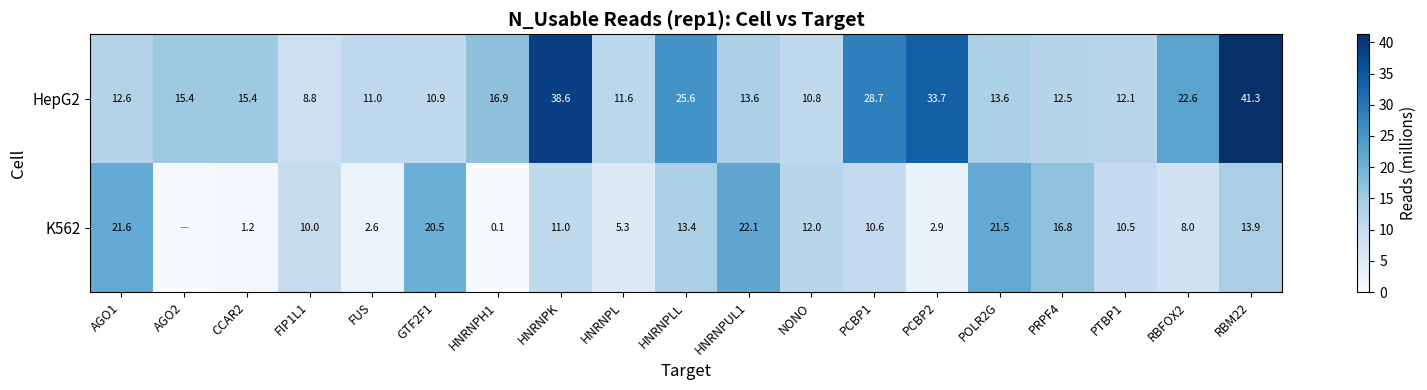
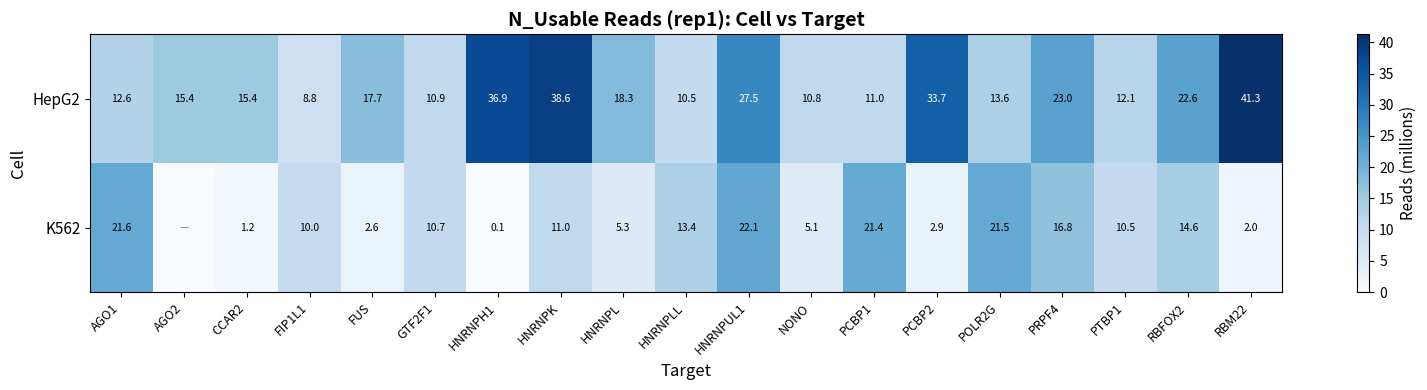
  {
    "HepG2": {
      "AGO1": 12.6,
      "AGO2": 15.4,
      "CCAR2": 15.4,
      "FIP1L1": 8.8,
-     "FUS": 11.0,
+     "FUS": 17.7,
      "GTF2F1": 10.9,
-     "HNRNPH1": 16.9,
+     "HNRNPH1": 36.9,
      "HNRNPK": 38.6,
-     "HNRNPL": 11.6,
-     "HNRNPLL": 25.6,
-     "HNRNPUL1": 13.6,
+     "HNRNPL": 18.3,
+     "HNRNPLL": 10.5,
+     "HNRNPUL1": 27.5,
      "NONO": 10.8,
-     "PCBP1": 28.7,
+     "PCBP1": 11.0,
      "PCBP2": 33.7,
      "POLR2G": 13.6,
-     "PRPF4": 12.5,
+     "PRPF4": 23.0,
      "PTBP1": 12.1,
      "RBFOX2": 22.6,
      "RBM22": 41.3
    },
    "K562": {
      "AGO1": 21.6,
      "CCAR2": 1.2,
      "FIP1L1": 10.0,
      "FUS": 2.6,
-     "GTF2F1": 20.5,
+     "GTF2F1": 10.7,
      "HNRNPH1": 0.1,
      "HNRNPK": 11.0,
      "HNRNPL": 5.3,
      "HNRNPLL": 13.4,
      "HNRNPUL1": 22.1,
-     "NONO": 12.0,
-     "PCBP1": 10.6,
+     "NONO": 5.1,
+     "PCBP1": 21.4,
      "PCBP2": 2.9,
      "POLR2G": 21.5,
      "PRPF4": 16.8,
      "PTBP1": 10.5,
-     "RBFOX2": 8.0,
-     "RBM22": 13.9
+     "RBFOX2": 14.6,
+     "RBM22": 2.0
    }
  }
